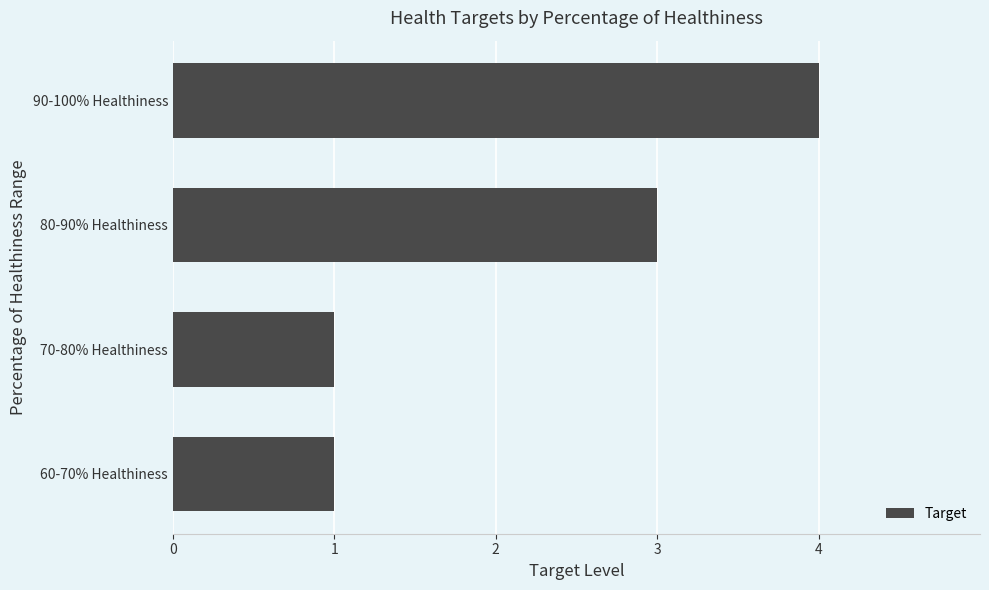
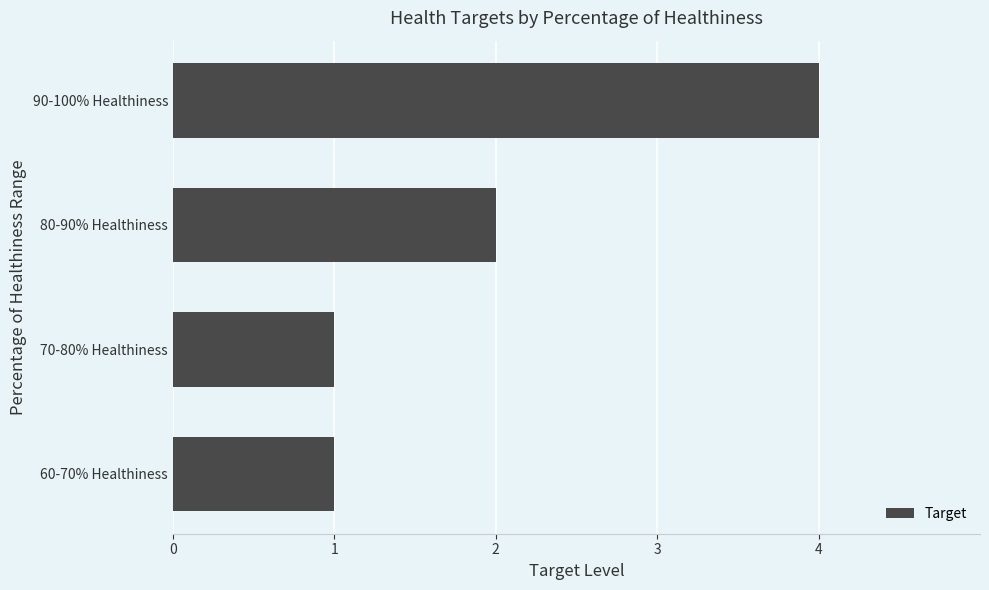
  {
    "90-100% Healthiness": 4,
-   "80-90% Healthiness": 3,
+   "80-90% Healthiness": 2,
    "70-80% Healthiness": 1,
    "60-70% Healthiness": 1
  }
